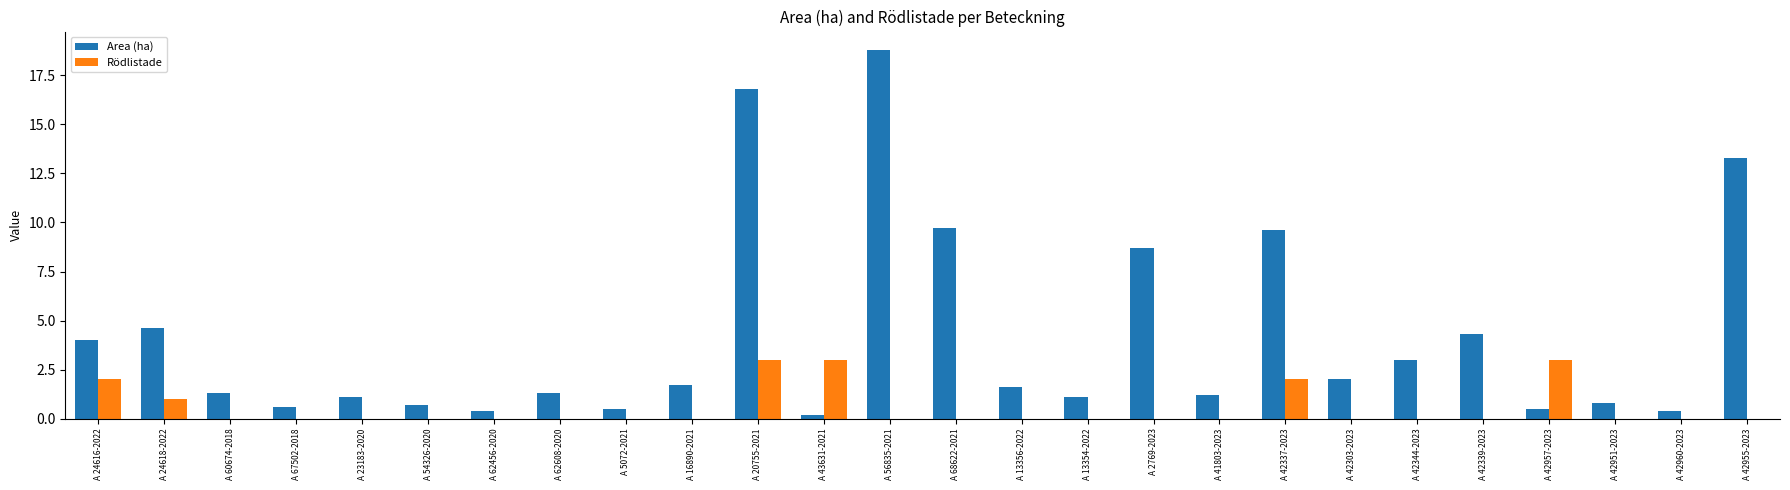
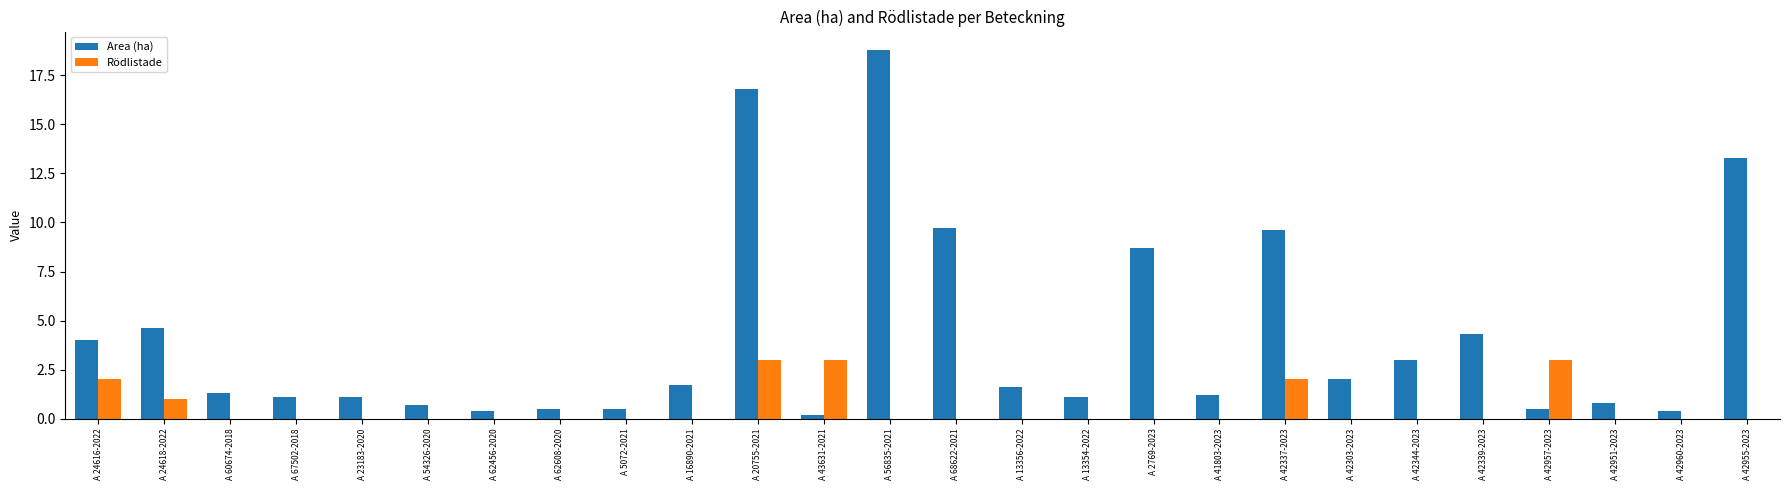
  {
    "Area (ha)": {
      "A 24616-2022": 4.0,
      "A 24618-2022": 4.6,
      "A 60674-2018": 1.3,
-     "A 67502-2018": 0.6,
+     "A 67502-2018": 1.1,
      "A 23183-2020": 1.1,
      "A 54326-2020": 0.7,
      "A 62456-2020": 0.4,
-     "A 62608-2020": 1.3,
+     "A 62608-2020": 0.5,
      "A 5072-2021": 0.5,
      "A 16890-2021": 1.7,
      "A 20755-2021": 16.8,
      "A 43631-2021": 0.2,
      "A 56835-2021": 18.8,
      "A 68622-2021": 9.7,
      "A 13356-2022": 1.6,
      "A 13354-2022": 1.1,
      "A 2769-2023": 8.7,
      "A 41803-2023": 1.2,
      "A 42337-2023": 9.6,
      "A 42303-2023": 2.0,
      "A 42344-2023": 3.0,
      "A 42339-2023": 4.3,
      "A 42957-2023": 0.5,
      "A 42951-2023": 0.8,
      "A 42960-2023": 0.4,
      "A 42955-2023": 13.3
    },
    "Rödlistade": {
      "A 24616-2022": 2.0,
      "A 24618-2022": 1.0,
      "A 60674-2018": 0.0,
      "A 67502-2018": 0.0,
      "A 23183-2020": 0.0,
      "A 54326-2020": 0.0,
      "A 62456-2020": 0.0,
      "A 62608-2020": 0.0,
      "A 5072-2021": 0.0,
      "A 16890-2021": 0.0,
      "A 20755-2021": 3.0,
      "A 43631-2021": 3.0,
      "A 56835-2021": 0.0,
      "A 68622-2021": 0.0,
      "A 13356-2022": 0.0,
      "A 13354-2022": 0.0,
      "A 2769-2023": 0.0,
      "A 41803-2023": 0.0,
      "A 42337-2023": 2.0,
      "A 42303-2023": 0.0,
      "A 42344-2023": 0.0,
      "A 42339-2023": 0.0,
      "A 42957-2023": 3.0,
      "A 42951-2023": 0.0,
      "A 42960-2023": 0.0,
      "A 42955-2023": 0.0
    }
  }
